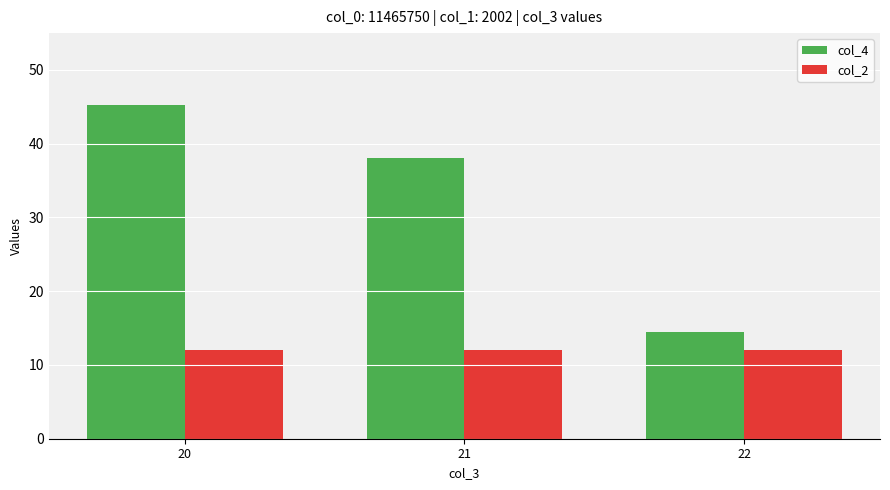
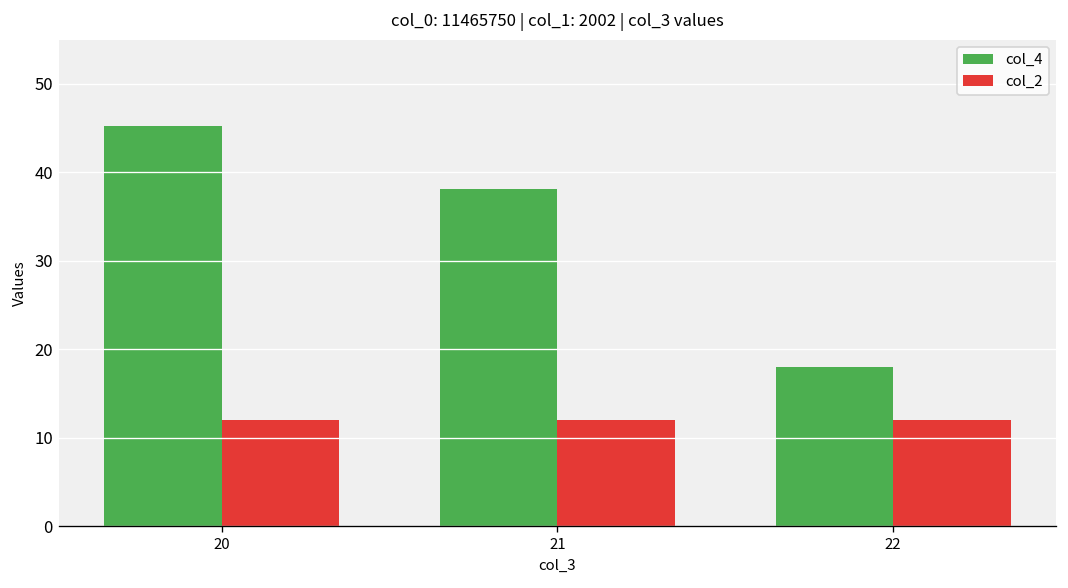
  {
    "col_4": {
      "20": 45,
      "21": 38,
-     "22": 15
+     "22": 18
    },
    "col_2": {
      "20": 12,
      "21": 12,
      "22": 12
    }
  }
